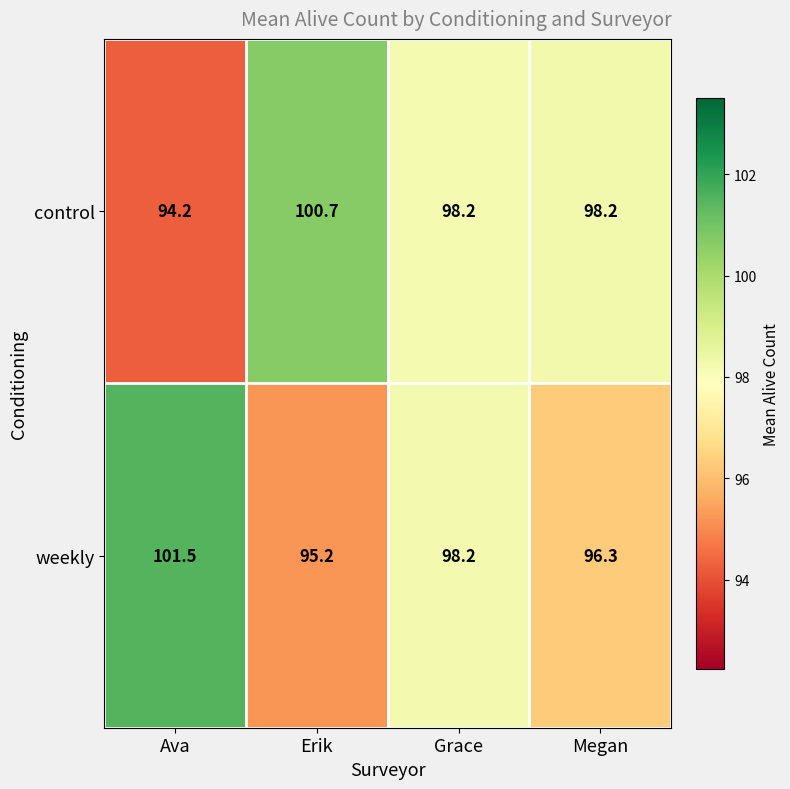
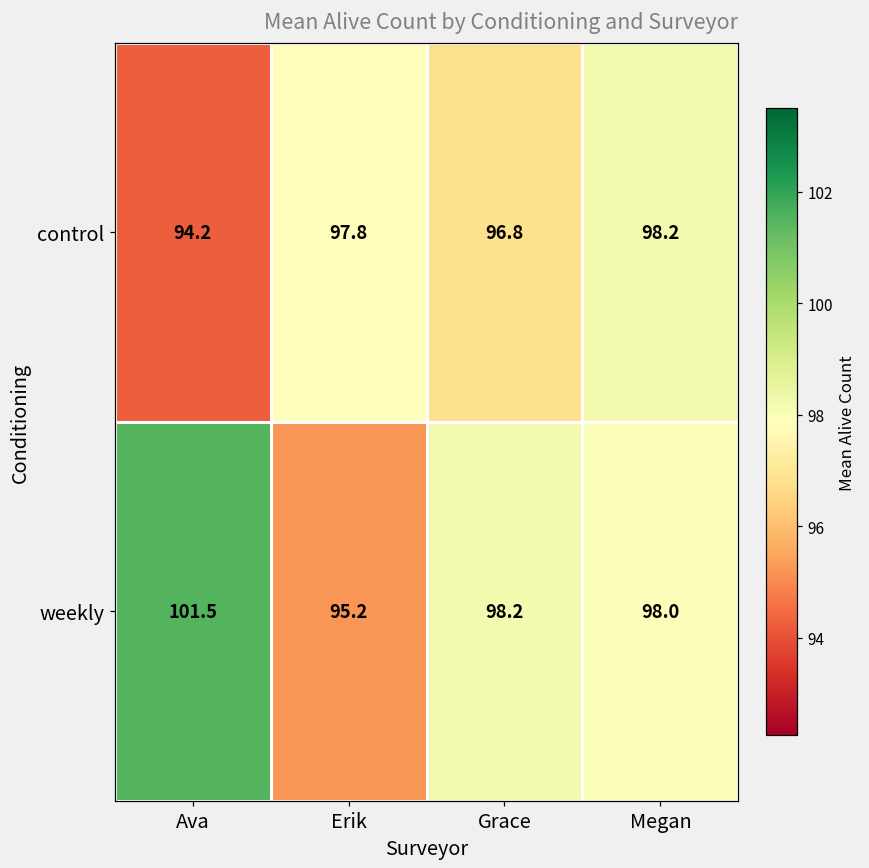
  {
    "control": {
      "Ava": 94.2,
-     "Erik": 100.7,
-     "Grace": 98.2,
+     "Erik": 97.8,
+     "Grace": 96.8,
      "Megan": 98.2
    },
    "weekly": {
      "Ava": 101.5,
      "Erik": 95.2,
      "Grace": 98.2,
-     "Megan": 96.3
+     "Megan": 98.0
    }
  }
